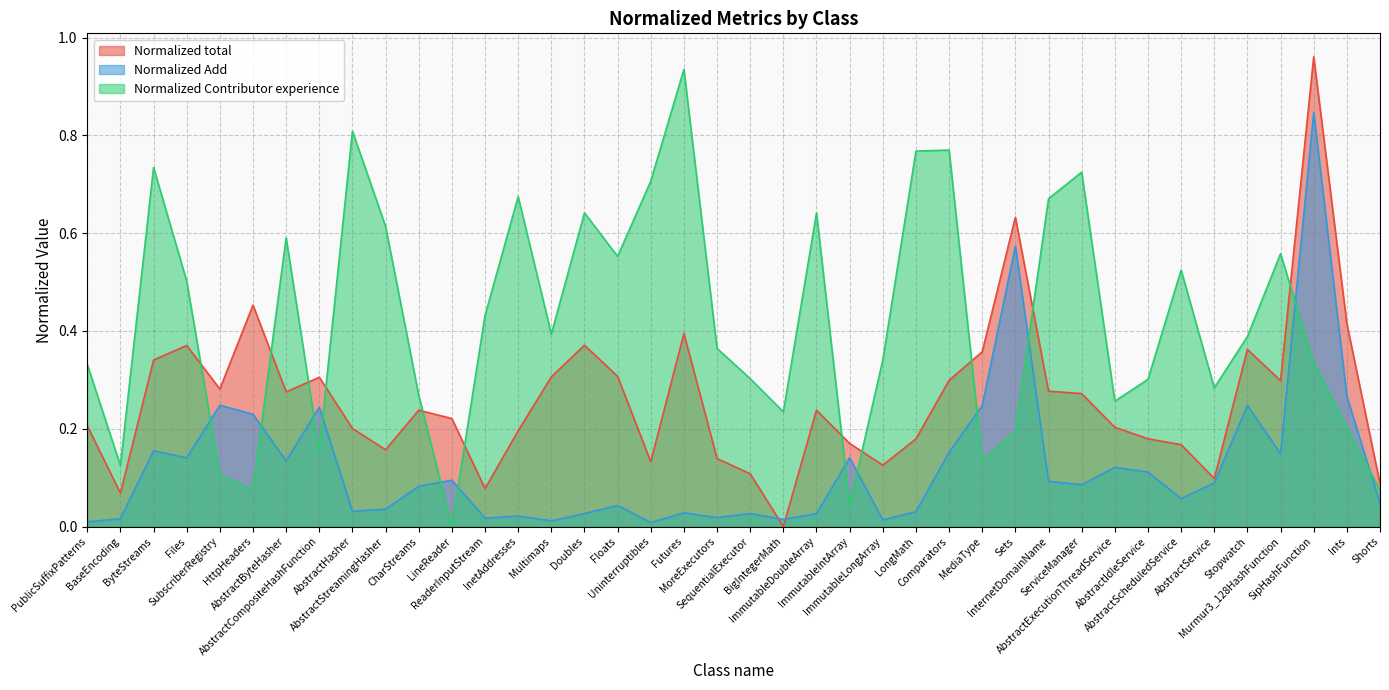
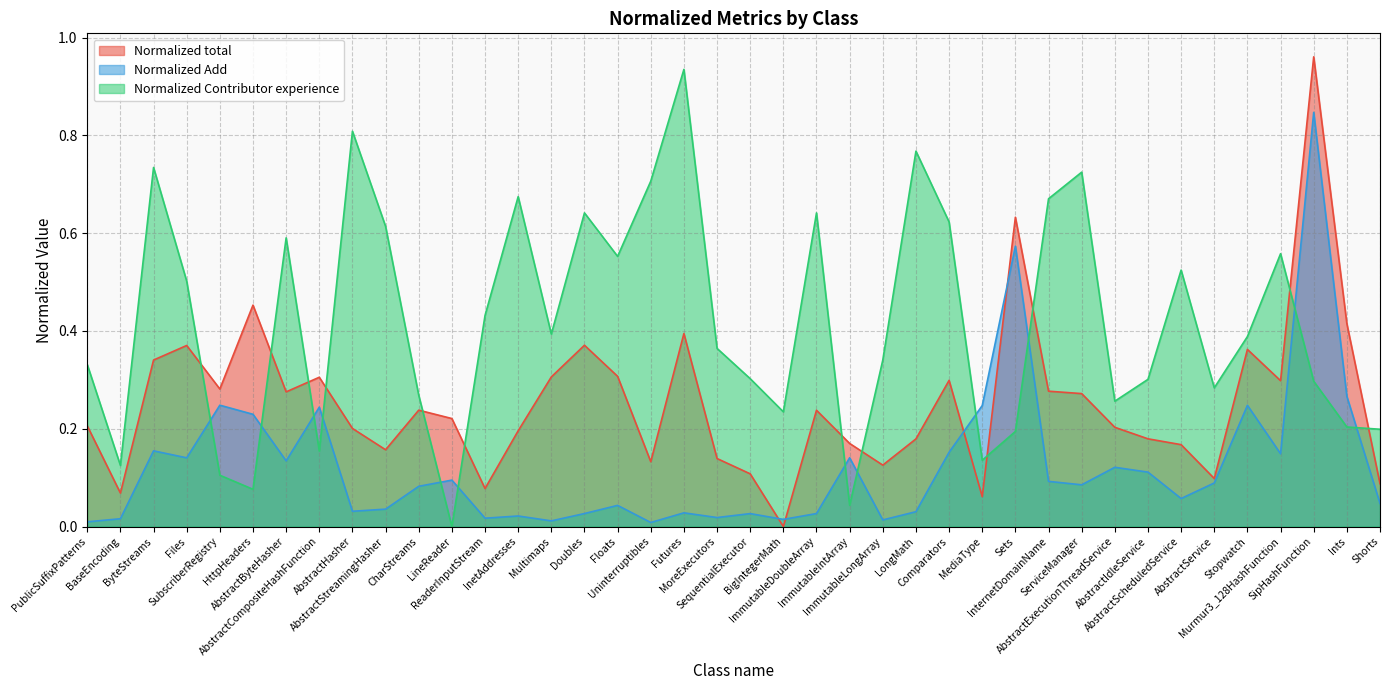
  {
    "Normalized total": {
      "PublicSuffixPatterns": 0.21,
      "BaseEncoding": 0.07,
      "ByteStreams": 0.34,
      "Files": 0.37,
      "SubscriberRegistry": 0.28,
      "HttpHeaders": 0.45,
      "AbstractByteHasher": 0.28,
      "AbstractCompositeHashFunction": 0.31,
      "AbstractHasher": 0.20,
      "AbstractStreamingHasher": 0.16,
      "CharStreams": 0.24,
      "LineReader": 0.22,
      "ReaderInputStream": 0.08,
      "InetAddresses": 0.20,
      "Multimaps": 0.31,
      "Doubles": 0.37,
      "Floats": 0.31,
      "Uninterruptibles": 0.13,
      "Futures": 0.39,
      "MoreExecutors": 0.14,
      "SequentialExecutor": 0.11,
      "BigIntegerMath": 0.00,
      "ImmutableDoubleArray": 0.24,
      "ImmutableIntArray": 0.17,
      "ImmutableLongArray": 0.13,
      "LongMath": 0.18,
      "Comparators": 0.30,
-     "MediaType": 0.36,
+     "MediaType": 0.06,
      "Sets": 0.63,
      "InternetDomainName": 0.28,
      "ServiceManager": 0.27,
      "AbstractExecutionThreadService": 0.20,
      "AbstractIdleService": 0.18,
      "AbstractScheduledService": 0.17,
      "AbstractService": 0.10,
      "Stopwatch": 0.36,
      "Murmur3_128HashFunction": 0.30,
      "SipHashFunction": 0.96,
      "Ints": 0.41,
      "Shorts": 0.09
    },
    "Normalized Add": {
      "PublicSuffixPatterns": 0.01,
      "BaseEncoding": 0.02,
      "ByteStreams": 0.15,
      "Files": 0.14,
      "SubscriberRegistry": 0.25,
      "HttpHeaders": 0.23,
      "AbstractByteHasher": 0.13,
      "AbstractCompositeHashFunction": 0.24,
      "AbstractHasher": 0.03,
      "AbstractStreamingHasher": 0.04,
      "CharStreams": 0.08,
      "LineReader": 0.09,
      "ReaderInputStream": 0.02,
      "InetAddresses": 0.02,
      "Multimaps": 0.01,
      "Doubles": 0.03,
      "Floats": 0.04,
      "Uninterruptibles": 0.01,
      "Futures": 0.03,
      "MoreExecutors": 0.02,
      "SequentialExecutor": 0.03,
      "BigIntegerMath": 0.01,
      "ImmutableDoubleArray": 0.03,
      "ImmutableIntArray": 0.14,
      "ImmutableLongArray": 0.01,
      "LongMath": 0.03,
      "Comparators": 0.15,
      "MediaType": 0.25,
      "Sets": 0.57,
      "InternetDomainName": 0.09,
      "ServiceManager": 0.09,
      "AbstractExecutionThreadService": 0.12,
      "AbstractIdleService": 0.11,
      "AbstractScheduledService": 0.06,
      "AbstractService": 0.09,
      "Stopwatch": 0.25,
      "Murmur3_128HashFunction": 0.15,
      "SipHashFunction": 0.85,
      "Ints": 0.27,
      "Shorts": 0.05
    },
    "Normalized Contributor experience": {
      "PublicSuffixPatterns": 0.33,
      "BaseEncoding": 0.13,
      "ByteStreams": 0.73,
      "Files": 0.50,
      "SubscriberRegistry": 0.10,
      "HttpHeaders": 0.08,
      "AbstractByteHasher": 0.59,
      "AbstractCompositeHashFunction": 0.15,
      "AbstractHasher": 0.81,
      "AbstractStreamingHasher": 0.61,
      "CharStreams": 0.27,
      "LineReader": 0.00,
      "ReaderInputStream": 0.43,
      "InetAddresses": 0.67,
      "Multimaps": 0.39,
      "Doubles": 0.64,
      "Floats": 0.55,
      "Uninterruptibles": 0.71,
      "Futures": 0.93,
      "MoreExecutors": 0.36,
      "SequentialExecutor": 0.30,
      "BigIntegerMath": 0.23,
      "ImmutableDoubleArray": 0.64,
      "ImmutableIntArray": 0.04,
      "ImmutableLongArray": 0.34,
      "LongMath": 0.77,
-     "Comparators": 0.77,
+     "Comparators": 0.62,
      "MediaType": 0.14,
      "Sets": 0.19,
      "InternetDomainName": 0.67,
      "ServiceManager": 0.72,
      "AbstractExecutionThreadService": 0.26,
      "AbstractIdleService": 0.30,
      "AbstractScheduledService": 0.52,
      "AbstractService": 0.28,
      "Stopwatch": 0.39,
      "Murmur3_128HashFunction": 0.56,
-     "SipHashFunction": 0.34,
+     "SipHashFunction": 0.30,
      "Ints": 0.20,
-     "Shorts": 0.07
+     "Shorts": 0.20
    }
  }
